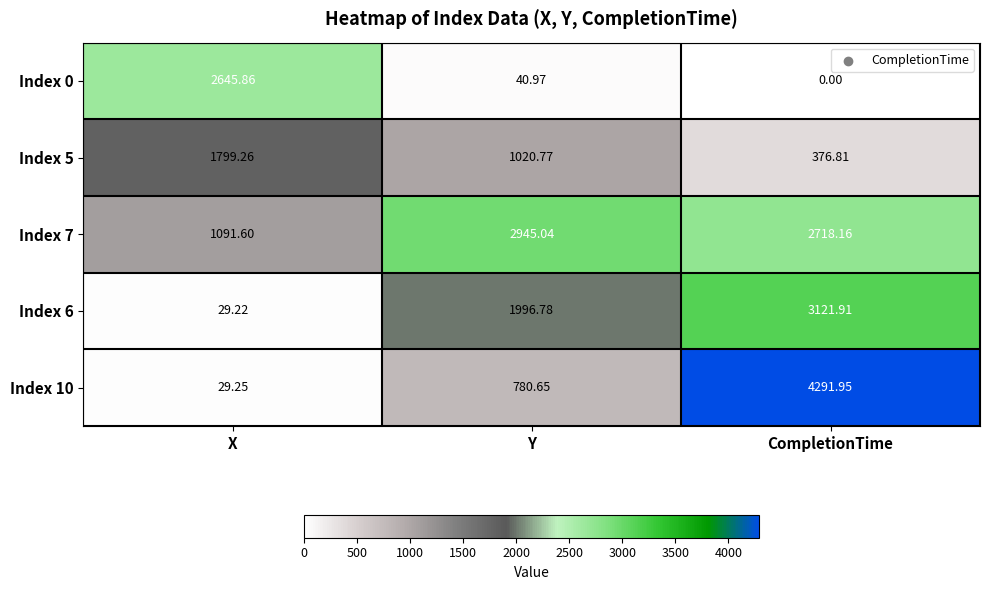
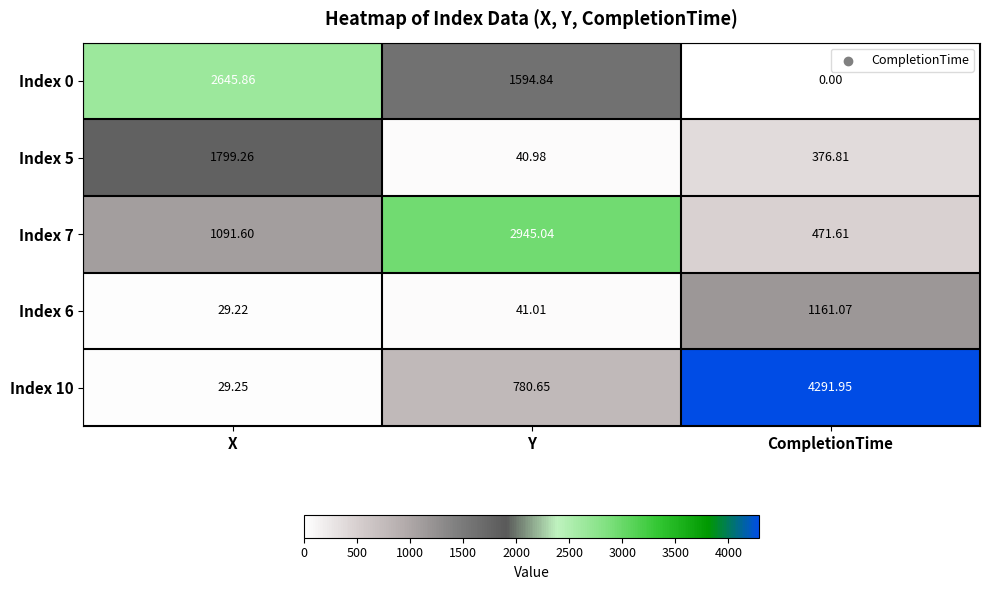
  {
    "Index 0": {
      "X": 2645.86,
-     "Y": 40.97,
+     "Y": 1594.84,
      "CompletionTime": 0.00
    },
    "Index 5": {
      "X": 1799.26,
-     "Y": 1020.77,
+     "Y": 40.98,
      "CompletionTime": 376.81
    },
    "Index 7": {
      "X": 1091.60,
      "Y": 2945.04,
-     "CompletionTime": 2718.16
+     "CompletionTime": 471.61
    },
    "Index 6": {
      "X": 29.22,
-     "Y": 1996.78,
-     "CompletionTime": 3121.91
+     "Y": 41.01,
+     "CompletionTime": 1161.07
    },
    "Index 10": {
      "X": 29.25,
      "Y": 780.65,
      "CompletionTime": 4291.95
    }
  }
